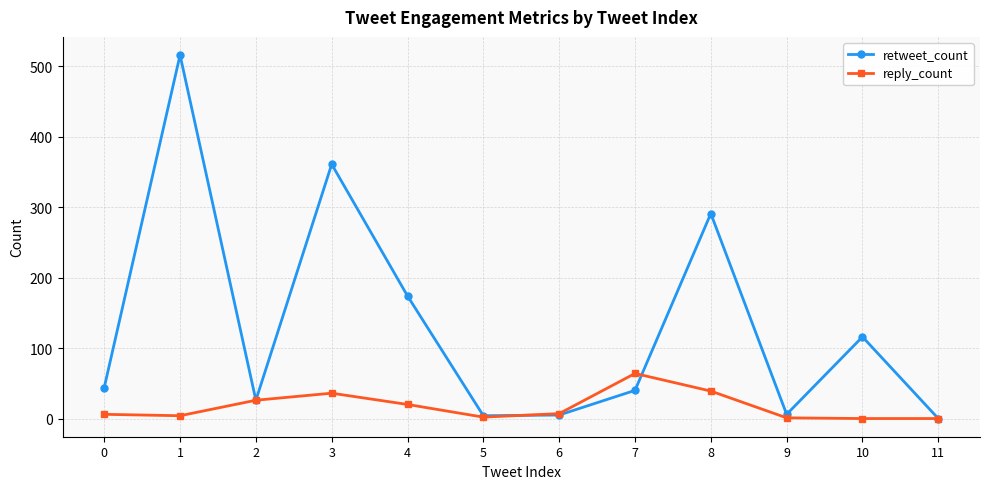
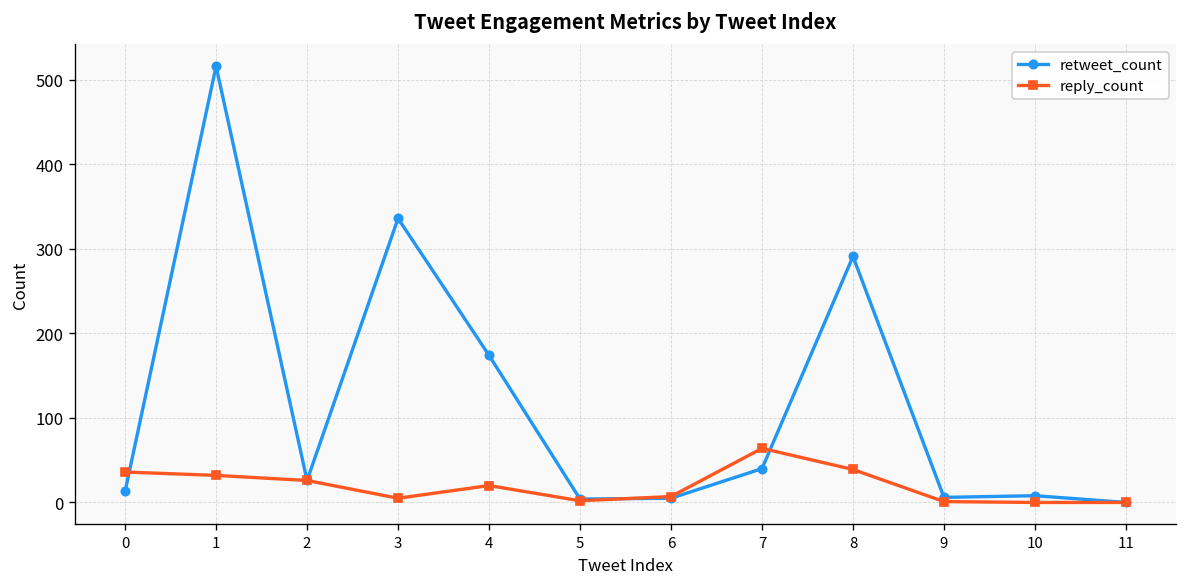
  {
    "retweet_count": {
-     "0": 40,
+     "0": 10,
      "1": 520,
-     "3": 360,
+     "3": 340,
      "4": 170,
      "7": 40,
      "8": 290,
      "9": 10,
-     "10": 120
+     "10": 10
    },
    "reply_count": {
-     "0": 10,
-     "1": 0,
-     "3": 40,
+     "0": 40,
+     "1": 30,
+     "3": 10,
      "4": 20,
      "7": 60,
      "8": 40,
      "9": 0,
      "10": 0
    }
  }
